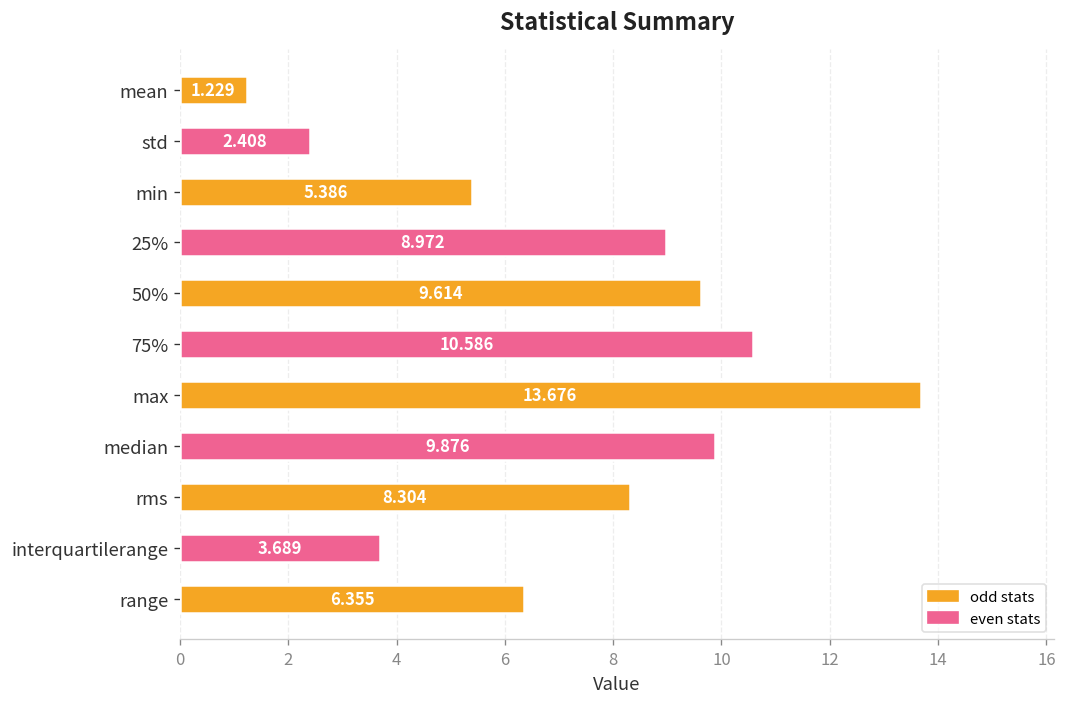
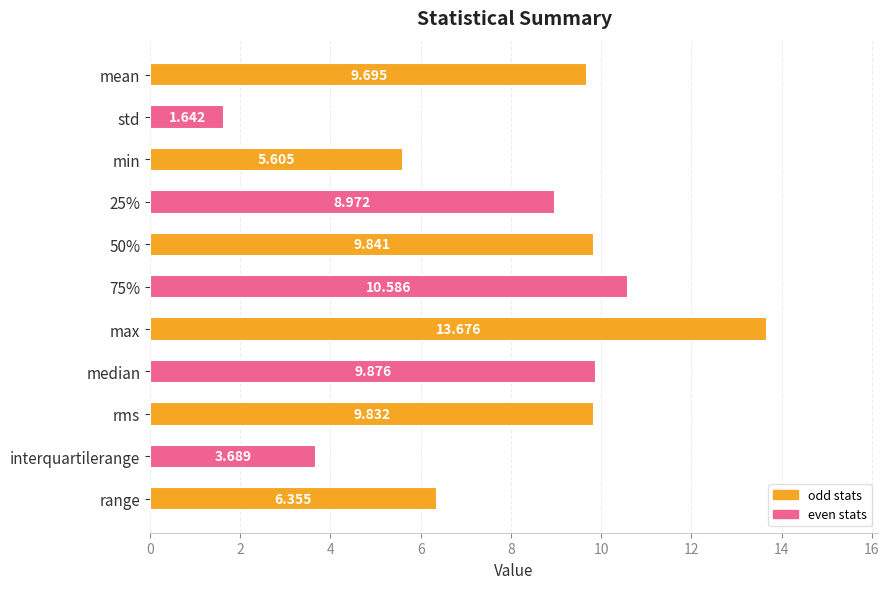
  {
-   "mean": 1.229,
-   "std": 2.408,
-   "min": 5.386,
+   "mean": 9.695,
+   "std": 1.642,
+   "min": 5.605,
    "25%": 8.972,
-   "50%": 9.614,
+   "50%": 9.841,
    "75%": 10.586,
    "max": 13.676,
    "median": 9.876,
-   "rms": 8.304,
+   "rms": 9.832,
    "interquartilerange": 3.689,
    "range": 6.355
  }
